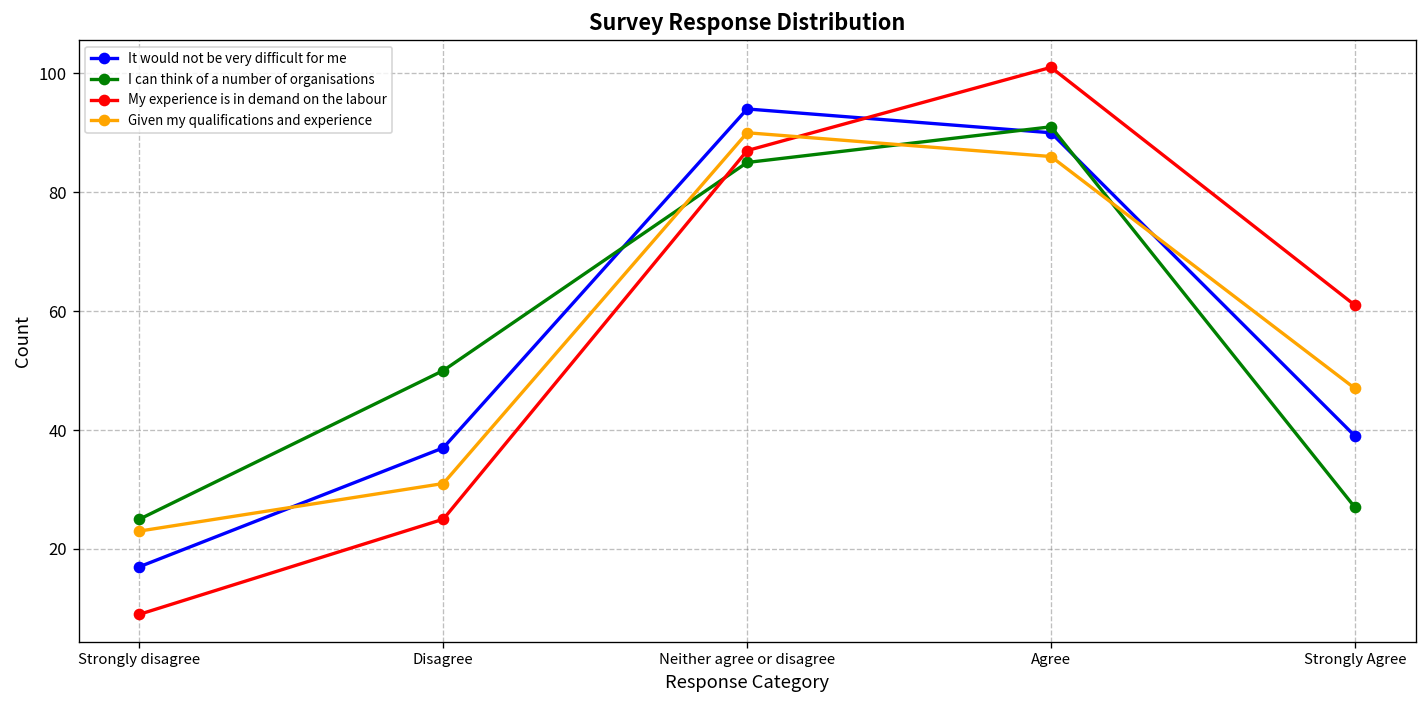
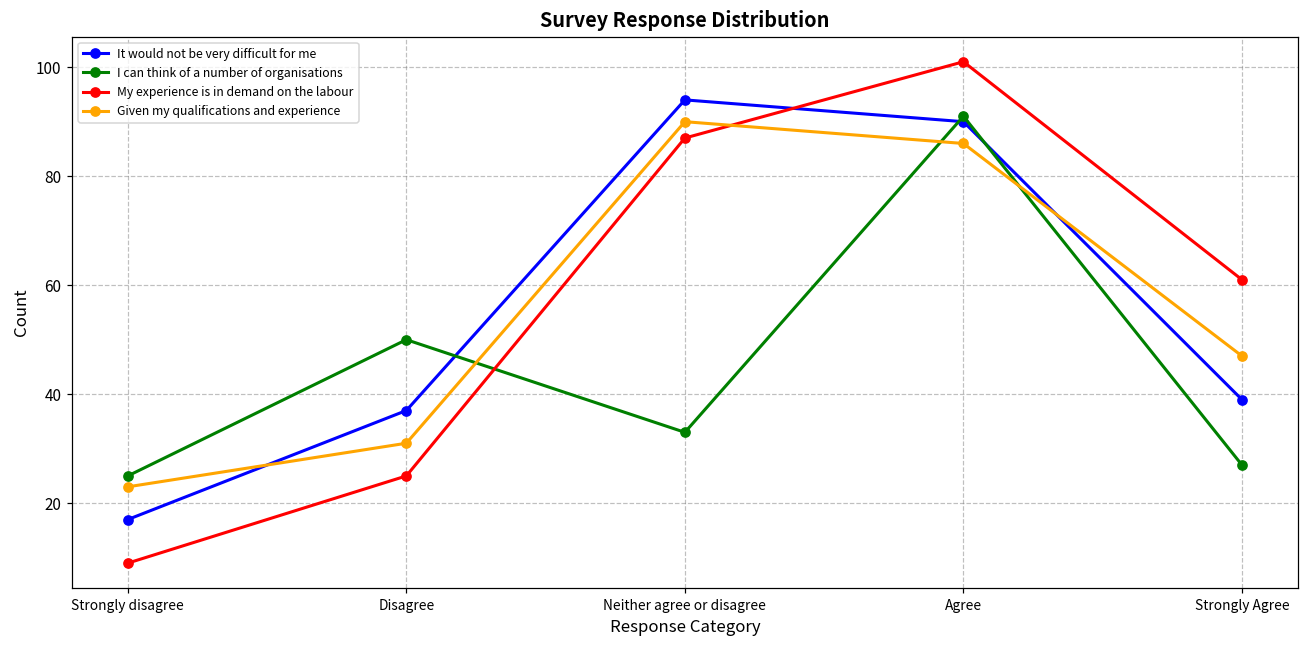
  {
    "It would not be very difficult for me": {
      "Strongly disagree": 17,
      "Disagree": 37,
      "Neither agree or disagree": 94,
      "Agree": 90,
      "Strongly Agree": 39
    },
    "I can think of a number of organisations": {
      "Strongly disagree": 25,
      "Disagree": 50,
-     "Neither agree or disagree": 85,
+     "Neither agree or disagree": 33,
      "Agree": 91,
      "Strongly Agree": 27
    },
    "My experience is in demand on the labour": {
      "Strongly disagree": 9,
      "Disagree": 25,
      "Neither agree or disagree": 87,
      "Agree": 101,
      "Strongly Agree": 61
    },
    "Given my qualifications and experience": {
      "Strongly disagree": 23,
      "Disagree": 31,
      "Neither agree or disagree": 90,
      "Agree": 86,
      "Strongly Agree": 47
    }
  }
